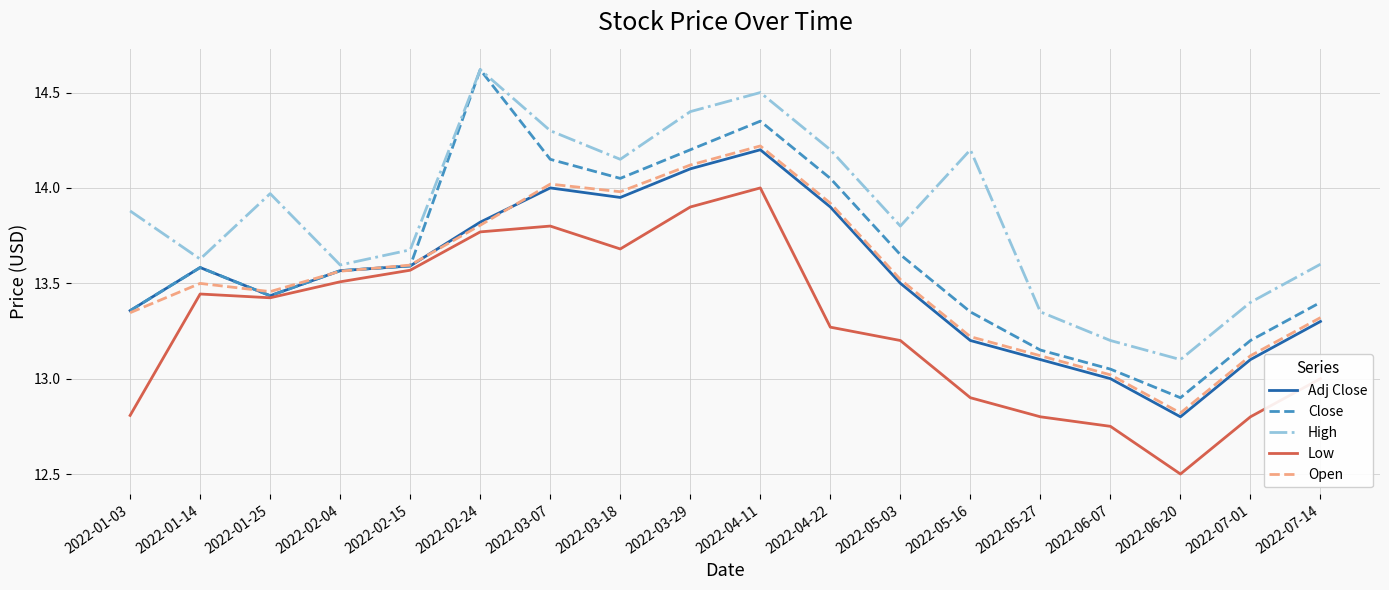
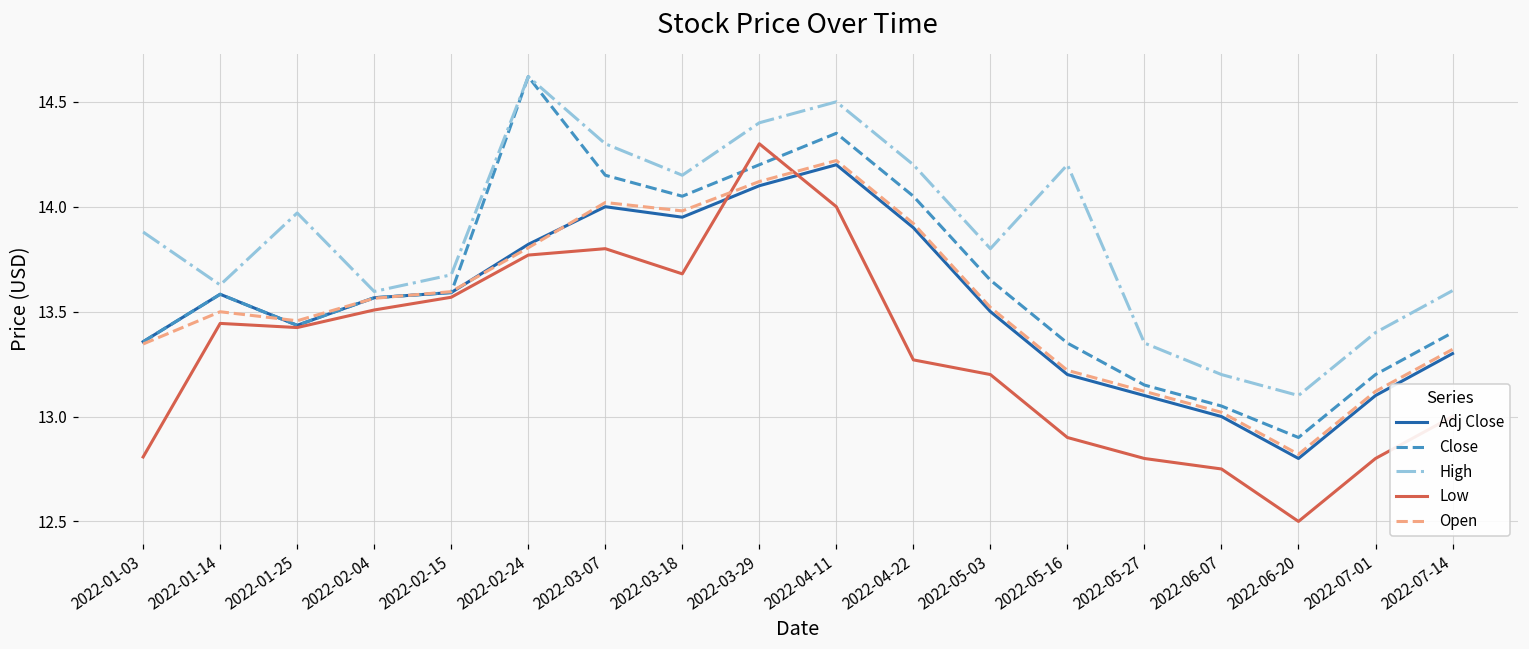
  {
    "Adj Close": {
      "2022-02-24": 13.82,
      "2022-03-07": 14.0,
      "2022-03-18": 13.95,
      "2022-03-29": 14.1,
      "2022-04-11": 14.2,
      "2022-04-22": 13.9,
      "2022-05-03": 13.5,
      "2022-05-16": 13.2,
      "2022-05-27": 13.1,
      "2022-06-07": 13.0,
      "2022-06-20": 12.8,
      "2022-07-01": 13.1,
      "2022-07-14": 13.3
    },
    "Close": {
      "2022-03-07": 14.15,
      "2022-03-18": 14.05,
      "2022-03-29": 14.2,
      "2022-04-11": 14.35,
      "2022-04-22": 14.05,
      "2022-05-03": 13.65,
      "2022-05-16": 13.35,
      "2022-05-27": 13.15,
      "2022-06-07": 13.05,
      "2022-06-20": 12.9,
      "2022-07-01": 13.2,
      "2022-07-14": 13.4
    },
    "High": {
      "2022-01-03": 13.88,
      "2022-01-14": 13.63,
      "2022-01-25": 13.97,
      "2022-02-04": 13.6,
      "2022-02-15": 13.68,
      "2022-03-07": 14.3,
      "2022-03-18": 14.15,
      "2022-03-29": 14.4,
      "2022-04-11": 14.5,
      "2022-04-22": 14.2,
      "2022-05-03": 13.8,
      "2022-05-16": 14.2,
      "2022-05-27": 13.35,
      "2022-06-07": 13.2,
      "2022-06-20": 13.1,
      "2022-07-01": 13.4,
      "2022-07-14": 13.6
    },
    "Low": {
      "2022-01-03": 12.8,
      "2022-01-14": 13.44,
      "2022-02-04": 13.5,
      "2022-02-15": 13.57,
      "2022-02-24": 13.77,
      "2022-03-07": 13.8,
      "2022-03-18": 13.68,
-     "2022-03-29": 13.9,
+     "2022-03-29": 14.3,
      "2022-04-11": 14.0,
      "2022-04-22": 13.27,
      "2022-05-03": 13.2,
      "2022-05-16": 12.9,
      "2022-05-27": 12.8,
      "2022-06-07": 12.75,
      "2022-06-20": 12.5,
      "2022-07-01": 12.8
    },
    "Open": {
      "2022-01-14": 13.5,
      "2022-01-25": 13.46,
      "2022-02-24": 13.8,
      "2022-03-07": 14.02,
      "2022-03-18": 13.98,
      "2022-03-29": 14.12,
      "2022-04-11": 14.22,
      "2022-04-22": 13.92,
      "2022-05-03": 13.52,
      "2022-05-16": 13.22,
      "2022-05-27": 13.12,
      "2022-06-07": 13.02,
      "2022-06-20": 12.82,
      "2022-07-01": 13.12,
      "2022-07-14": 13.32
    }
  }
